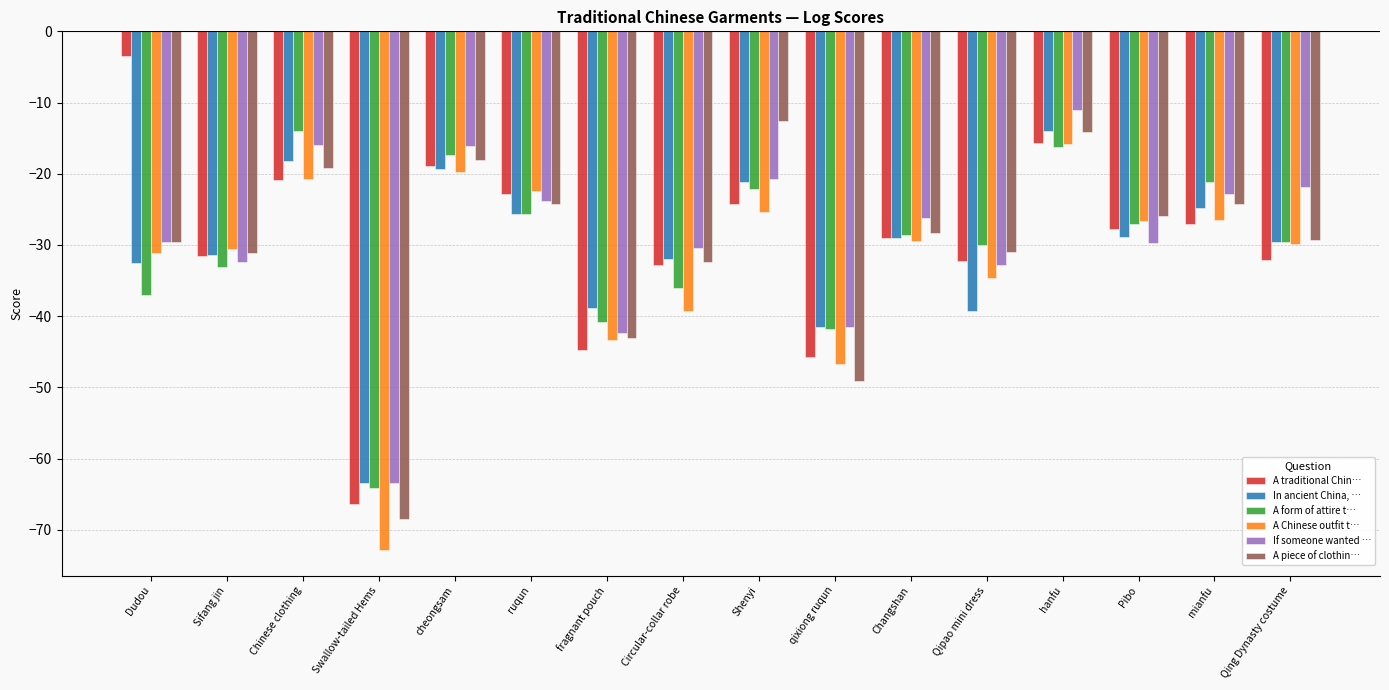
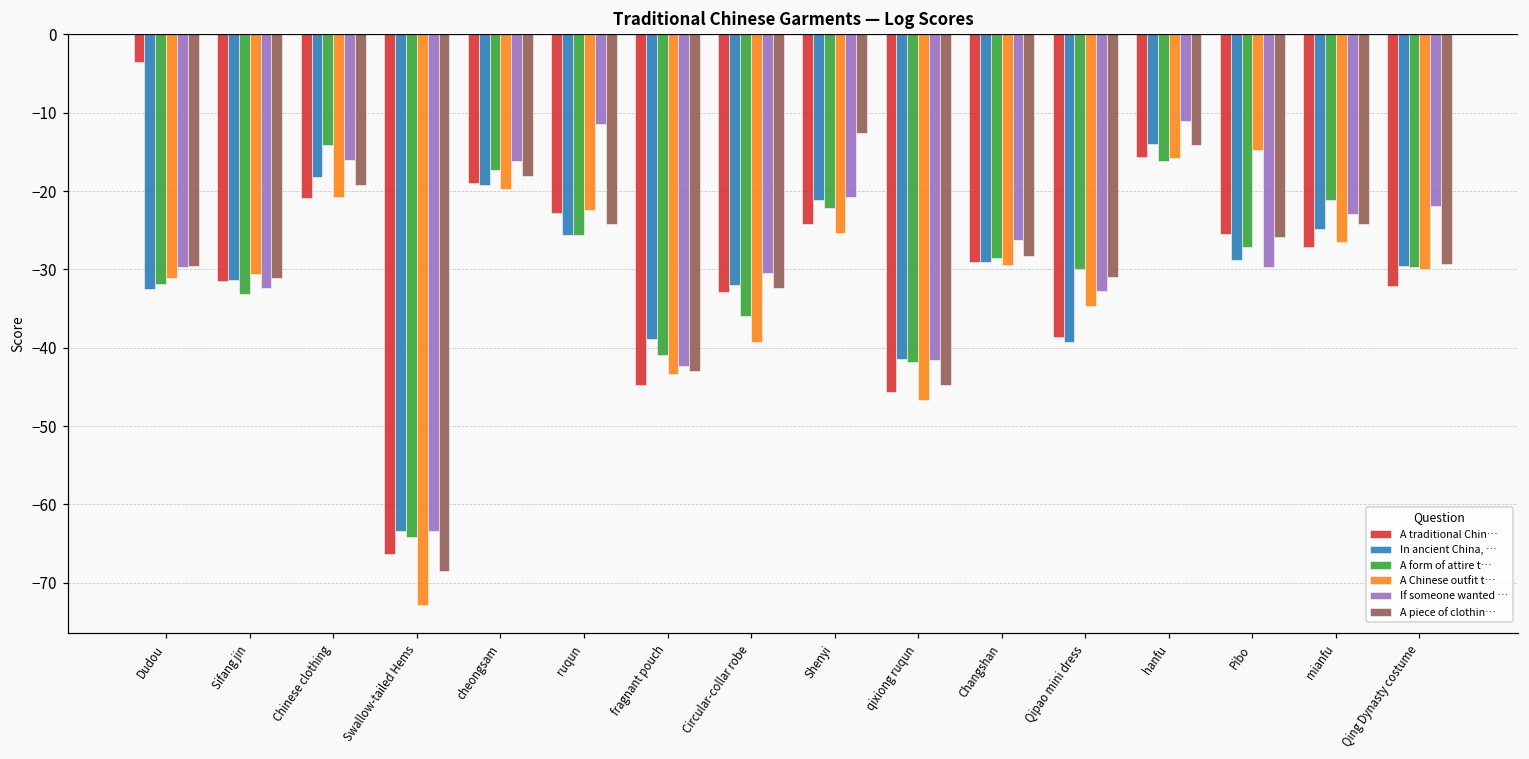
  {
    "A traditional Chin…": {
      "Dudou": -4,
      "Sifang jin": -32,
      "Chinese clothing": -21,
      "Swallow-tailed Hems": -66,
      "cheongsam": -19,
      "ruqun": -23,
      "fragnant pouch": -45,
      "Circular-collar robe": -33,
      "Shenyi": -24,
      "qixiong ruqun": -46,
      "Changshan": -29,
-     "Qipao mini dress": -32,
+     "Qipao mini dress": -39,
      "hanfu": -16,
-     "Pibo": -28,
+     "Pibo": -26,
      "mianfu": -27,
      "Qing Dynasty costume": -32
    },
    "In ancient China, …": {
      "Dudou": -33,
      "Sifang jin": -31,
      "Chinese clothing": -18,
      "Swallow-tailed Hems": -63,
      "cheongsam": -19,
      "ruqun": -26,
      "fragnant pouch": -39,
      "Circular-collar robe": -32,
      "Shenyi": -21,
      "qixiong ruqun": -41,
      "Changshan": -29,
      "Qipao mini dress": -39,
      "hanfu": -14,
      "Pibo": -29,
      "mianfu": -25,
      "Qing Dynasty costume": -30
    },
    "A form of attire t…": {
-     "Dudou": -37,
+     "Dudou": -32,
      "Sifang jin": -33,
      "Chinese clothing": -14,
      "Swallow-tailed Hems": -64,
      "cheongsam": -17,
      "ruqun": -26,
      "fragnant pouch": -41,
      "Circular-collar robe": -36,
      "Shenyi": -22,
      "qixiong ruqun": -42,
      "Changshan": -29,
      "Qipao mini dress": -30,
      "hanfu": -16,
      "Pibo": -27,
      "mianfu": -21,
      "Qing Dynasty costume": -30
    },
    "A Chinese outfit t…": {
      "Dudou": -31,
      "Sifang jin": -31,
      "Chinese clothing": -21,
      "Swallow-tailed Hems": -73,
      "cheongsam": -20,
      "ruqun": -22,
      "fragnant pouch": -43,
      "Circular-collar robe": -39,
      "Shenyi": -25,
      "qixiong ruqun": -47,
      "Changshan": -29,
      "Qipao mini dress": -35,
      "hanfu": -16,
-     "Pibo": -27,
+     "Pibo": -15,
      "mianfu": -26,
      "Qing Dynasty costume": -30
    },
    "If someone wanted …": {
      "Dudou": -30,
      "Sifang jin": -32,
      "Chinese clothing": -16,
      "Swallow-tailed Hems": -63,
      "cheongsam": -16,
-     "ruqun": -24,
+     "ruqun": -11,
      "fragnant pouch": -42,
      "Circular-collar robe": -30,
      "Shenyi": -21,
      "qixiong ruqun": -42,
      "Changshan": -26,
      "Qipao mini dress": -33,
      "hanfu": -11,
      "Pibo": -30,
      "mianfu": -23,
      "Qing Dynasty costume": -22
    },
    "A piece of clothin…": {
      "Dudou": -30,
      "Sifang jin": -31,
      "Chinese clothing": -19,
      "Swallow-tailed Hems": -68,
      "cheongsam": -18,
      "ruqun": -24,
      "fragnant pouch": -43,
      "Circular-collar robe": -32,
      "Shenyi": -13,
-     "qixiong ruqun": -49,
+     "qixiong ruqun": -45,
      "Changshan": -28,
      "Qipao mini dress": -31,
      "hanfu": -14,
      "Pibo": -26,
      "mianfu": -24,
      "Qing Dynasty costume": -29
    }
  }
